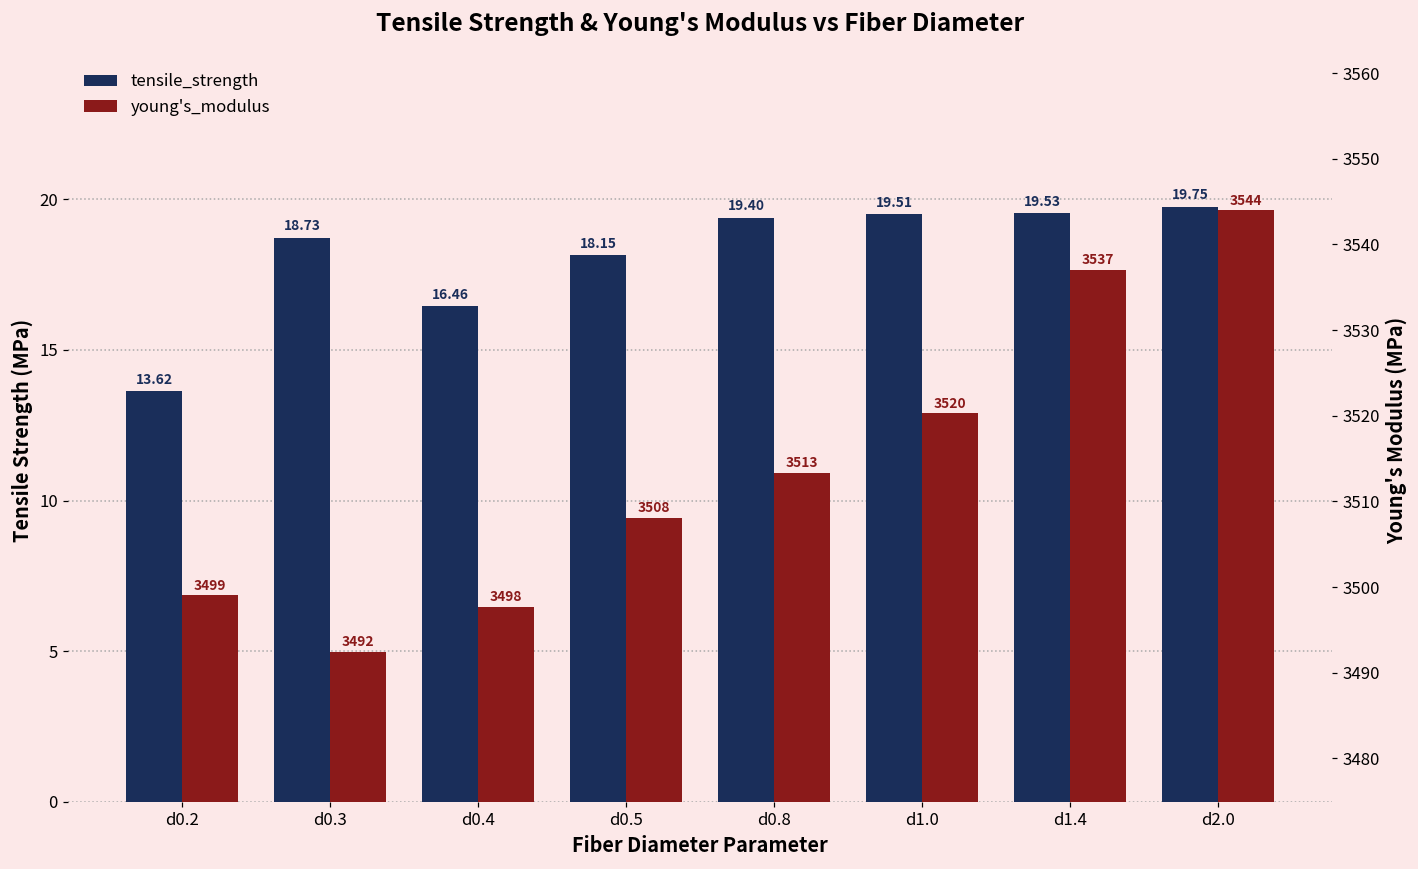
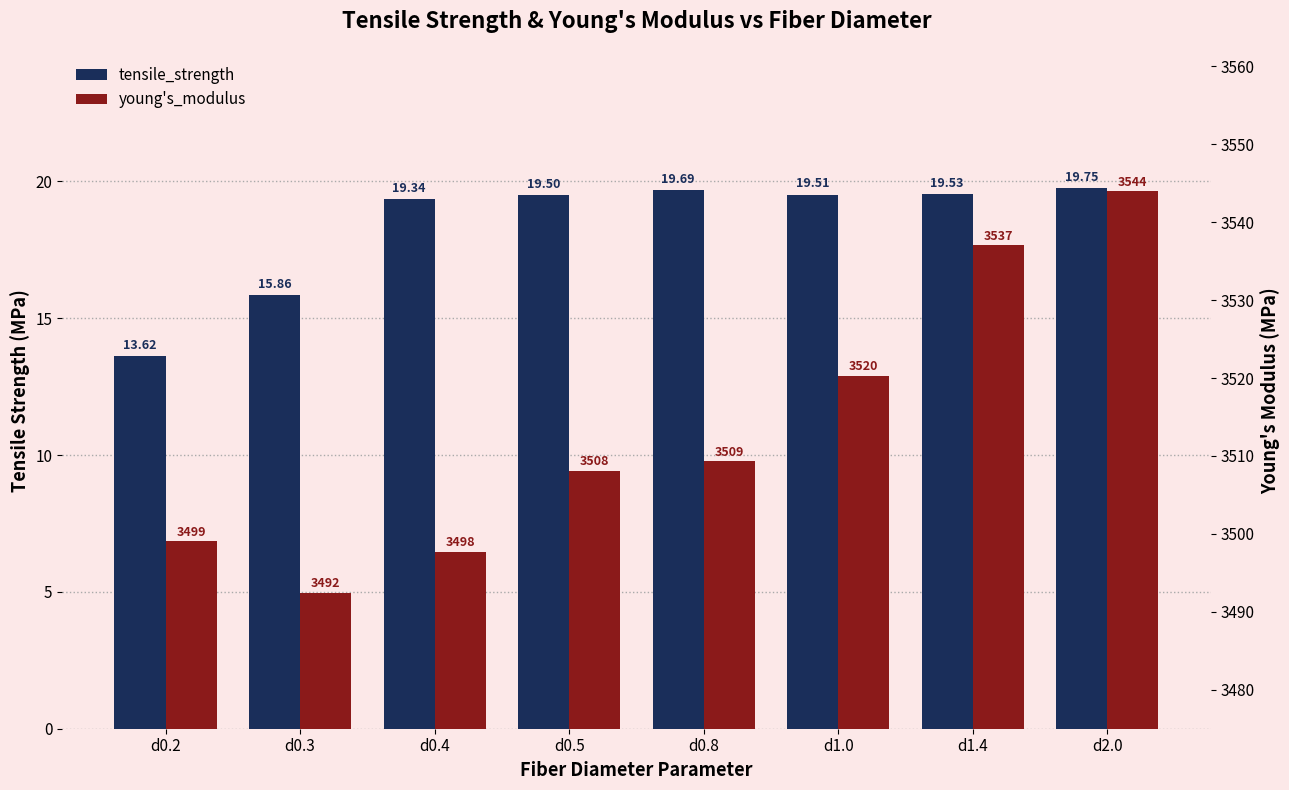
  {
    "tensile_strength": {
      "d0.2": 13.62,
-     "d0.3": 18.73,
-     "d0.4": 16.46,
-     "d0.5": 18.15,
-     "d0.8": 19.40,
+     "d0.3": 15.86,
+     "d0.4": 19.34,
+     "d0.5": 19.50,
+     "d0.8": 19.69,
      "d1.0": 19.51,
      "d1.4": 19.53,
      "d2.0": 19.75
    },
    "young's_modulus": {
      "d0.2": 3499,
      "d0.3": 3492,
      "d0.4": 3498,
      "d0.5": 3508,
-     "d0.8": 3513,
+     "d0.8": 3509,
      "d1.0": 3520,
      "d1.4": 3537,
      "d2.0": 3544
    }
  }
